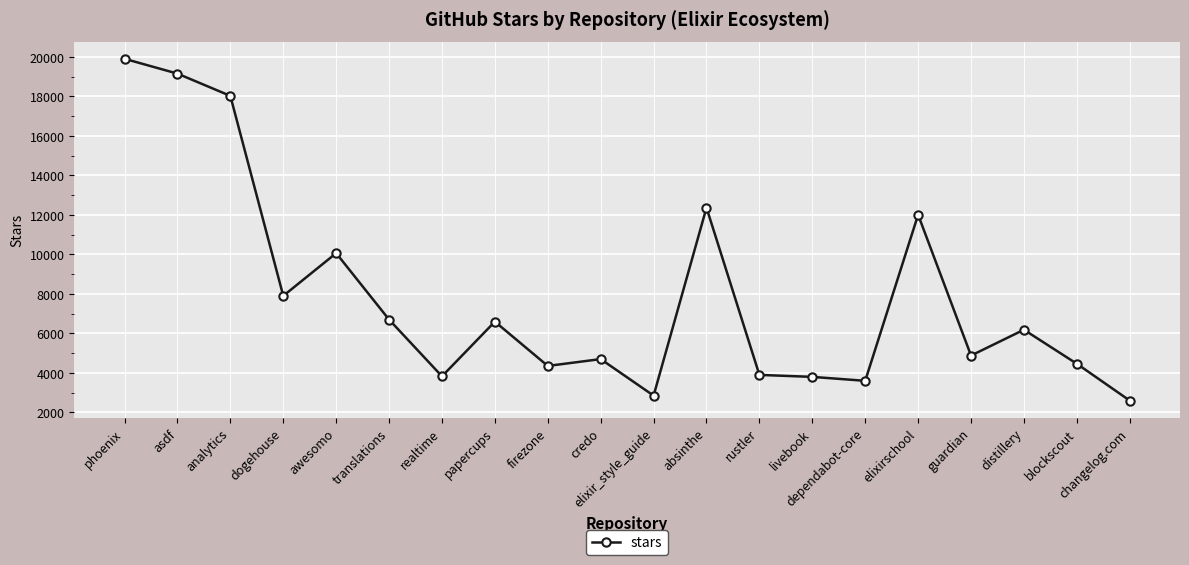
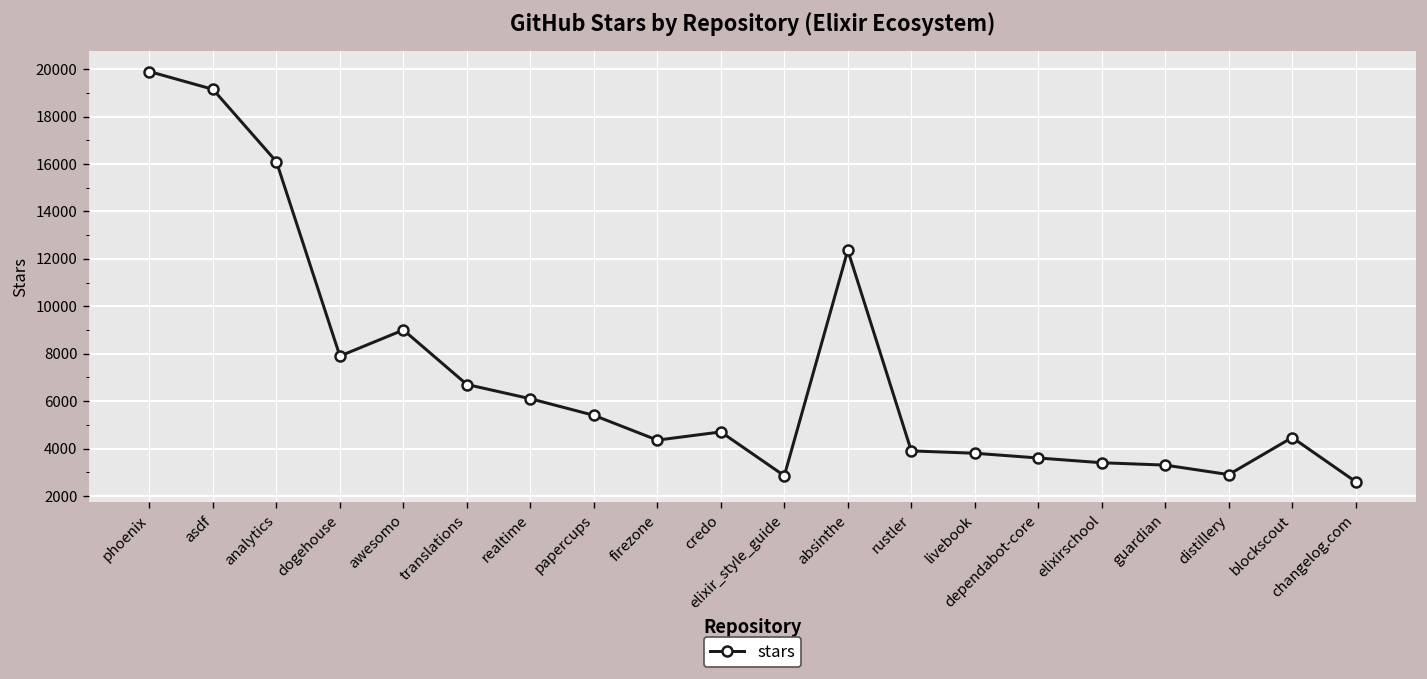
  {
    "phoenix": 19900,
    "asdf": 19200,
-   "analytics": 18000,
+   "analytics": 16100,
    "dogehouse": 7900,
-   "awesomo": 10100,
+   "awesomo": 9000,
    "translations": 6700,
-   "realtime": 3800,
-   "papercups": 6600,
+   "realtime": 6100,
+   "papercups": 5400,
    "firezone": 4400,
    "credo": 4700,
    "elixir_style_guide": 2900,
    "absinthe": 12400,
    "rustler": 3900,
    "livebook": 3800,
    "dependabot-core": 3600,
-   "elixirschool": 12000,
-   "guardian": 4900,
-   "distillery": 6200,
+   "elixirschool": 3400,
+   "guardian": 3300,
+   "distillery": 2900,
    "blockscout": 4500,
    "changelog.com": 2600
  }
